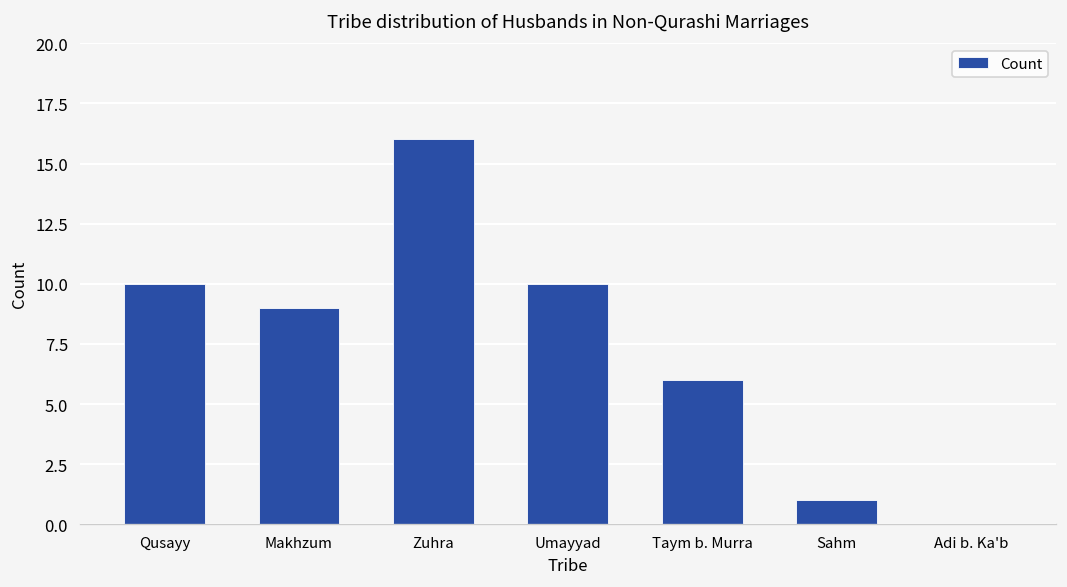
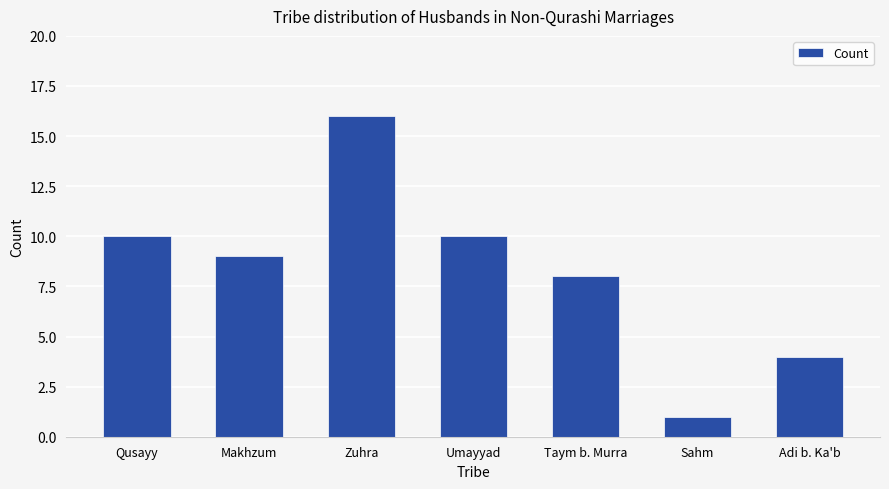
  {
    "Qusayy": 10,
    "Makhzum": 9,
    "Zuhra": 16,
    "Umayyad": 10,
-   "Taym b. Murra": 6,
+   "Taym b. Murra": 8,
    "Sahm": 1,
-   "Adi b. Ka'b": 0
+   "Adi b. Ka'b": 4
  }
